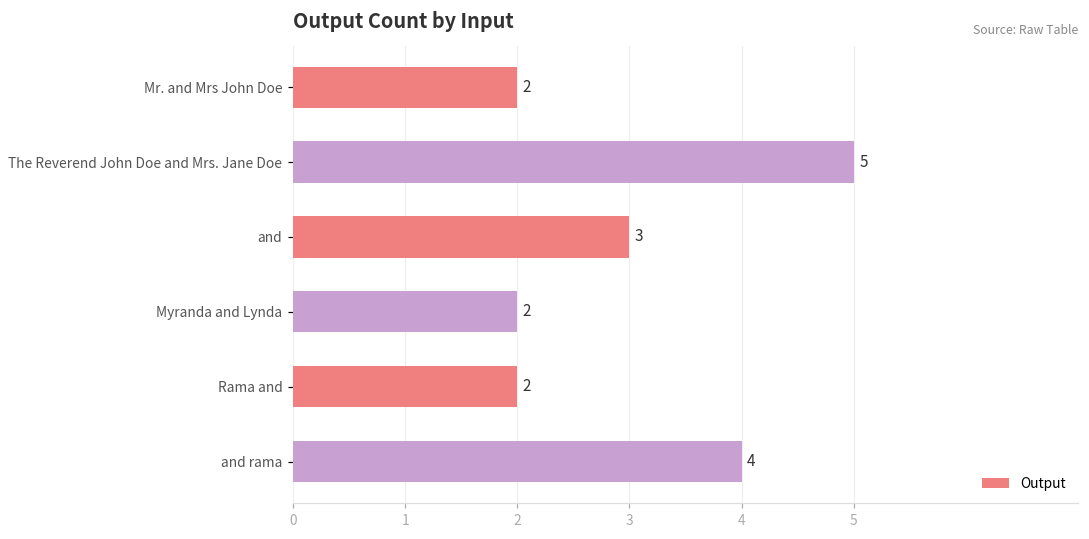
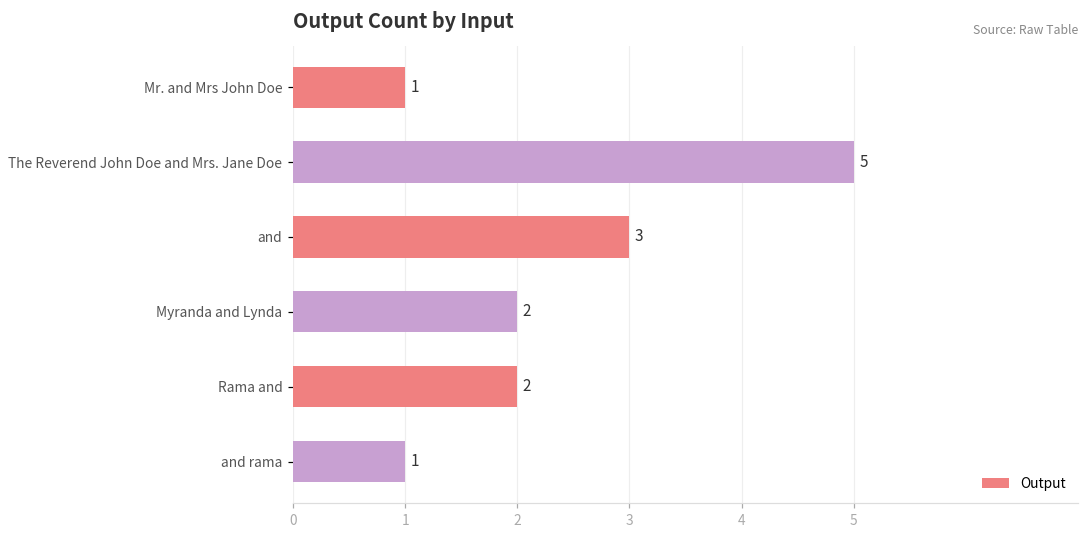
  {
-   "Mr. and Mrs John Doe": 2,
+   "Mr. and Mrs John Doe": 1,
    "The Reverend John Doe and Mrs. Jane Doe": 5,
    "and": 3,
    "Myranda and Lynda": 2,
    "Rama and": 2,
-   "and rama": 4
+   "and rama": 1
  }
